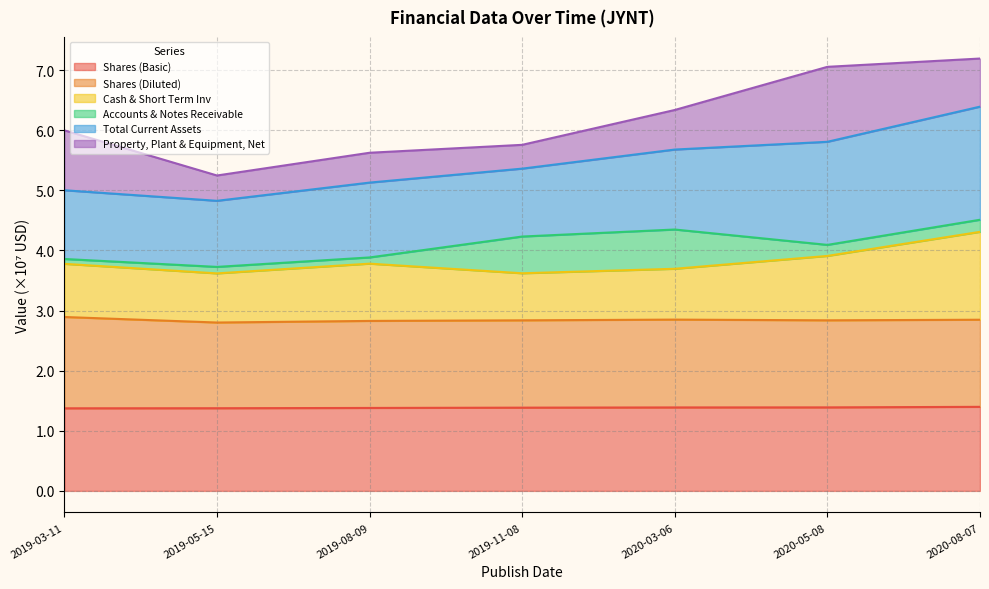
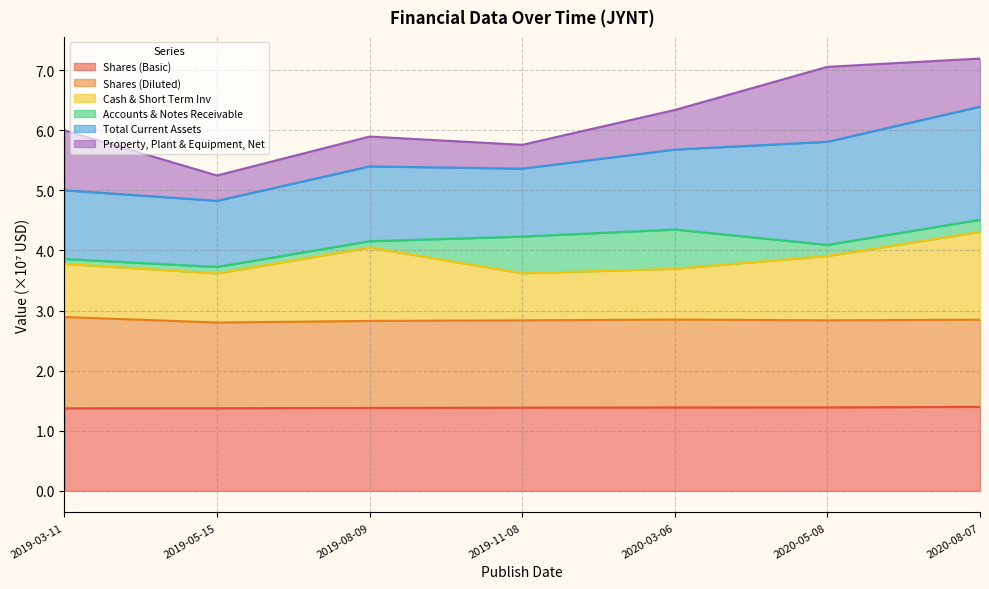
  {
    "Cash & Short Term Inv": {
      "2019-03-11": 0.9,
      "2019-05-15": 0.8,
-     "2019-08-09": 1.0,
+     "2019-08-09": 1.2,
      "2019-11-08": 0.8,
      "2020-03-06": 0.8,
      "2020-05-08": 1.1,
      "2020-08-07": 1.5
    },
    "Accounts & Notes Receivable": {
      "2019-03-11": 0.1,
      "2019-05-15": 0.1,
      "2019-08-09": 0.1,
      "2019-11-08": 0.6,
      "2020-03-06": 0.7,
      "2020-05-08": 0.2,
      "2020-08-07": 0.2
    },
    "Total Current Assets": {
      "2019-03-11": 1.1,
      "2019-05-15": 1.1,
      "2019-08-09": 1.2,
      "2019-11-08": 1.1,
      "2020-03-06": 1.3,
      "2020-05-08": 1.7,
      "2020-08-07": 1.9
    },
    "Property, Plant & Equipment, Net": {
      "2019-03-11": 1.0,
      "2019-05-15": 0.4,
      "2019-08-09": 0.5,
      "2019-11-08": 0.4,
      "2020-03-06": 0.7,
      "2020-05-08": 1.2,
      "2020-08-07": 0.8
    }
  }
